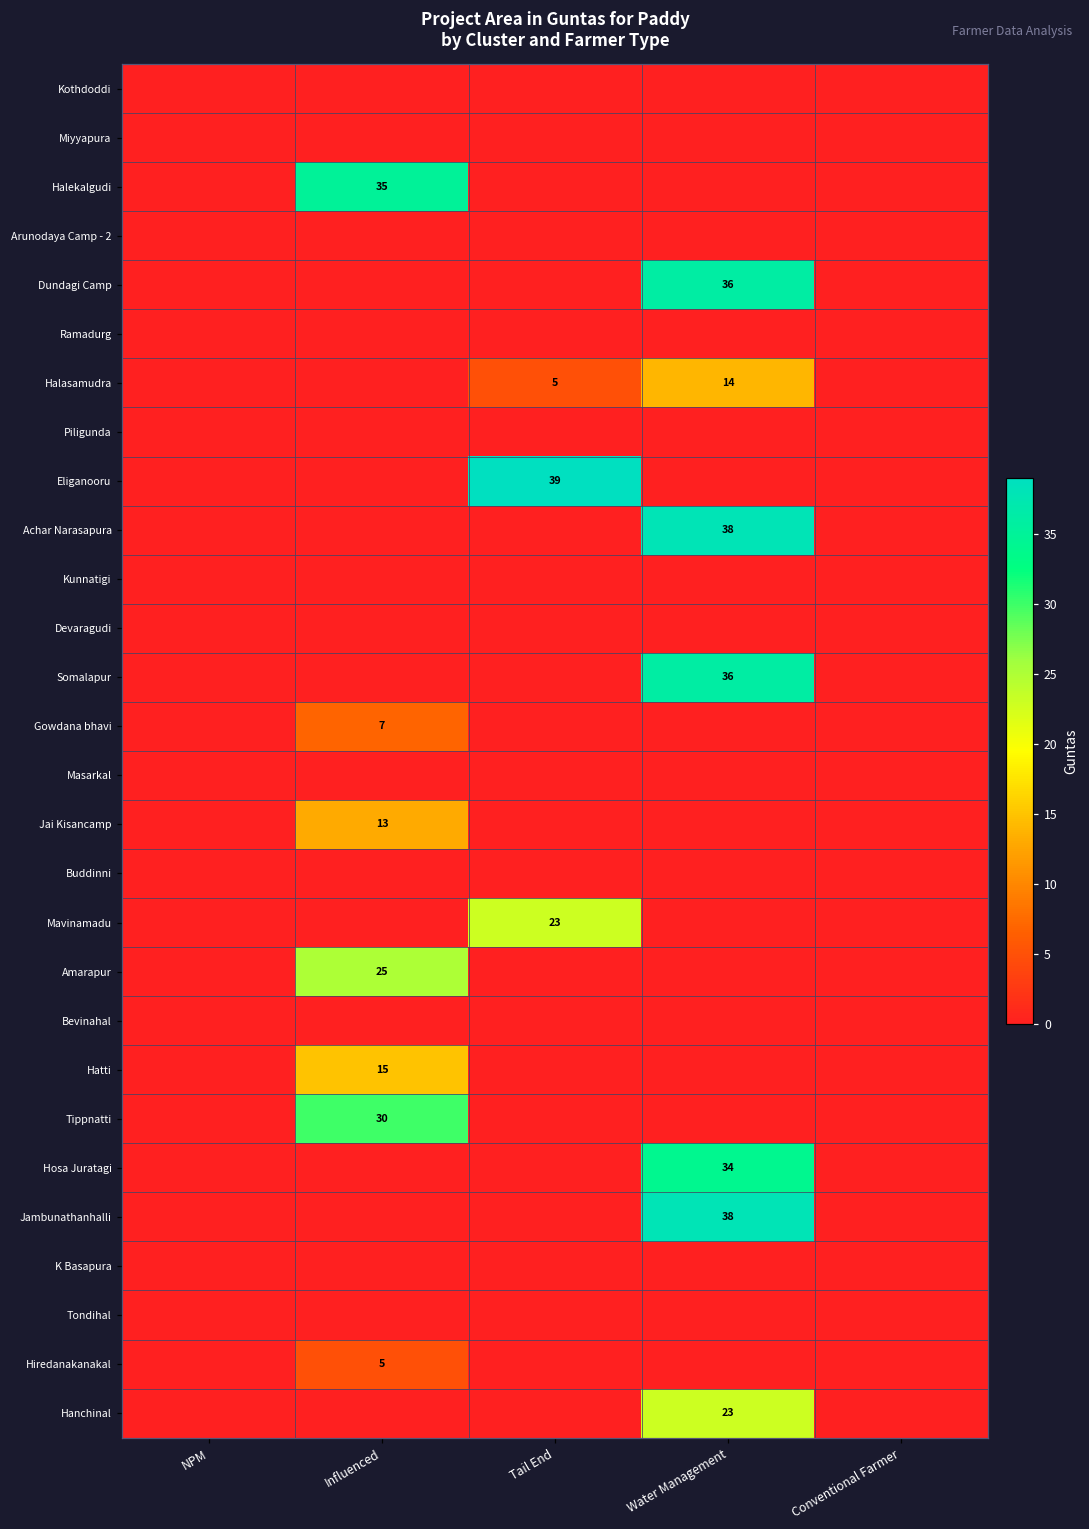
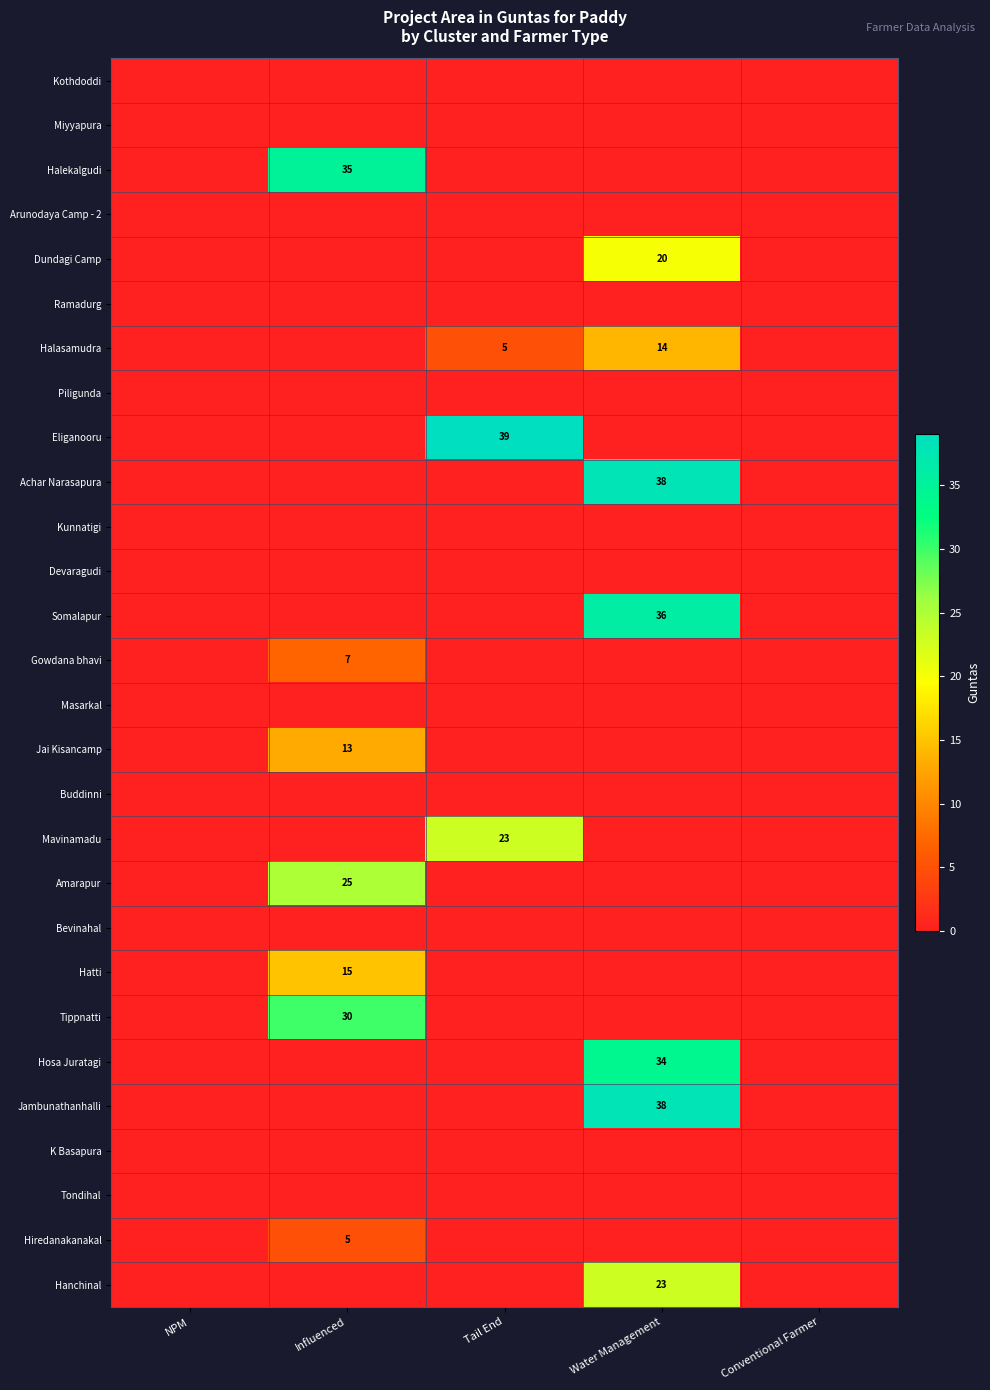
  {
    "Halekalgudi": {
      "Influenced": 35
    },
    "Dundagi Camp": {
-     "Water Management": 36
+     "Water Management": 20
    },
    "Halasamudra": {
      "Tail End": 5,
      "Water Management": 14
    },
    "Eliganooru": {
      "Tail End": 39
    },
    "Achar Narasapura": {
      "Water Management": 38
    },
    "Somalapur": {
      "Water Management": 36
    },
    "Gowdana bhavi": {
      "Influenced": 7
    },
    "Jai Kisancamp": {
      "Influenced": 13
    },
    "Mavinamadu": {
      "Tail End": 23
    },
    "Amarapur": {
      "Influenced": 25
    },
    "Hatti": {
      "Influenced": 15
    },
    "Tippnatti": {
      "Influenced": 30
    },
    "Hosa Juratagi": {
      "Water Management": 34
    },
    "Jambunathanhalli": {
      "Water Management": 38
    },
    "Hiredanakanakal": {
      "Influenced": 5
    },
    "Hanchinal": {
      "Water Management": 23
    }
  }
